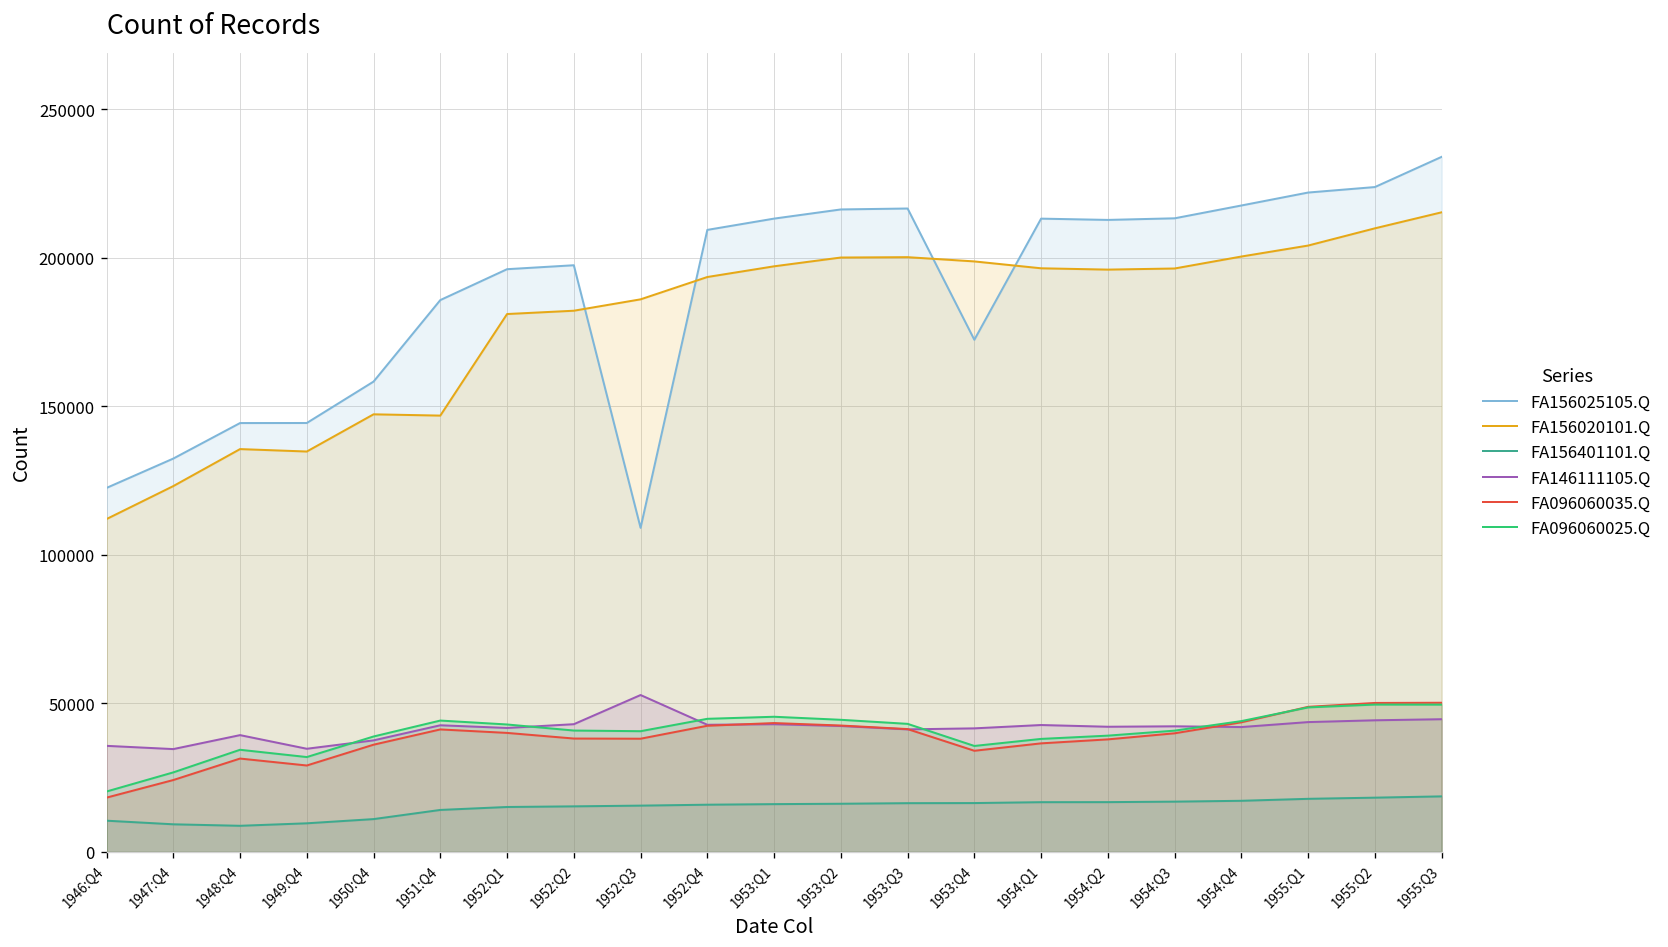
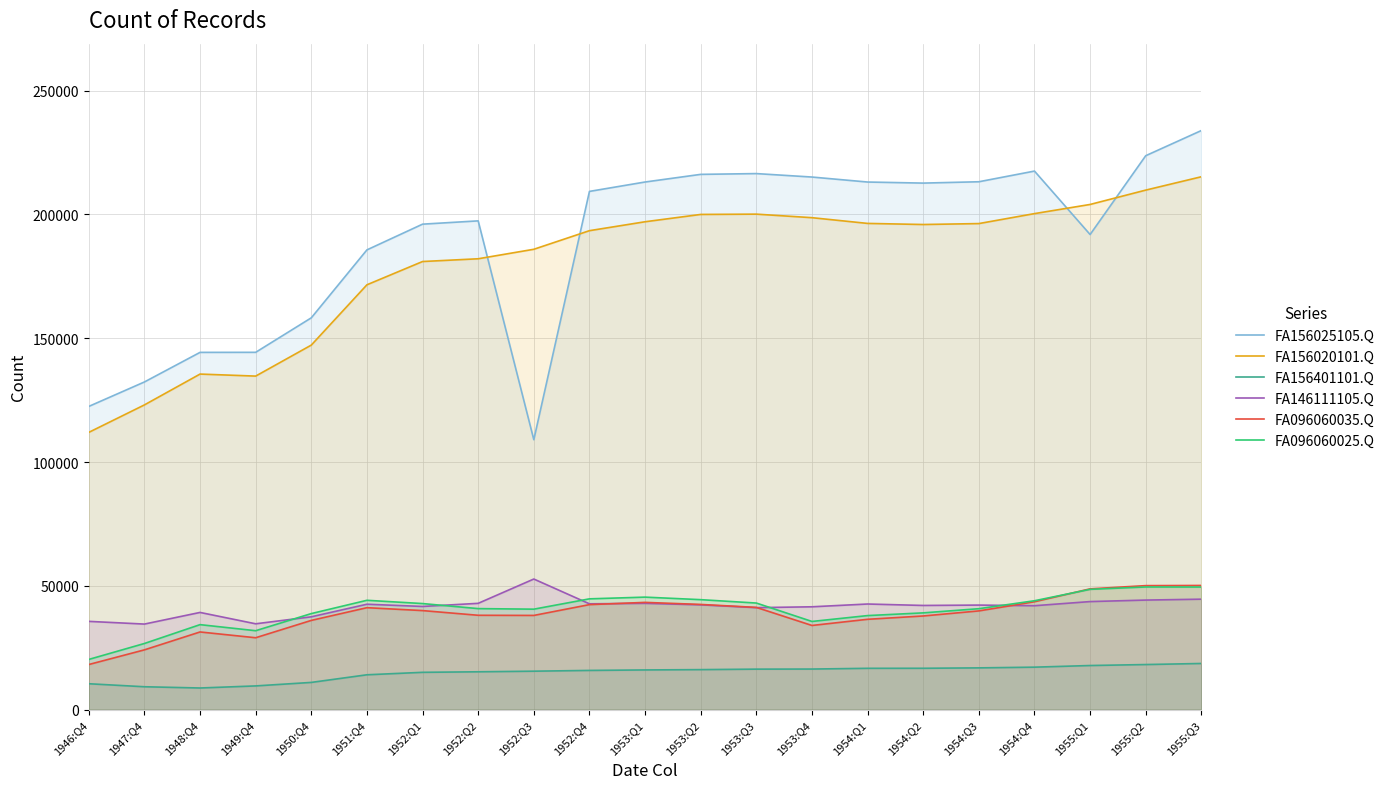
  {
    "FA156025105.Q": {
      "1946:Q4": 122000,
      "1947:Q4": 132000,
      "1948:Q4": 144000,
      "1949:Q4": 144000,
      "1950:Q4": 158000,
      "1951:Q4": 186000,
      "1952:Q1": 196000,
      "1952:Q2": 197000,
      "1952:Q3": 109000,
      "1952:Q4": 209000,
      "1953:Q1": 213000,
      "1953:Q2": 216000,
      "1953:Q3": 217000,
-     "1953:Q4": 172000,
+     "1953:Q4": 215000,
      "1954:Q1": 213000,
      "1954:Q2": 213000,
      "1954:Q3": 213000,
      "1954:Q4": 218000,
-     "1955:Q1": 222000,
+     "1955:Q1": 192000,
      "1955:Q2": 224000,
      "1955:Q3": 234000
    },
    "FA156020101.Q": {
      "1946:Q4": 112000,
      "1947:Q4": 123000,
      "1948:Q4": 136000,
      "1949:Q4": 135000,
      "1950:Q4": 147000,
-     "1951:Q4": 147000,
+     "1951:Q4": 172000,
      "1952:Q1": 181000,
      "1952:Q2": 182000,
      "1952:Q3": 186000,
      "1952:Q4": 193000,
      "1953:Q1": 197000,
      "1953:Q2": 200000,
      "1953:Q3": 200000,
      "1953:Q4": 199000,
      "1954:Q1": 196000,
      "1954:Q2": 196000,
      "1954:Q3": 196000,
      "1954:Q4": 200000,
      "1955:Q1": 204000,
      "1955:Q2": 210000,
      "1955:Q3": 215000
    },
    "FA146111105.Q": {
      "1946:Q4": 36000,
      "1947:Q4": 35000,
      "1948:Q4": 39000,
      "1949:Q4": 35000,
      "1950:Q4": 38000,
      "1951:Q4": 43000,
      "1952:Q1": 42000,
      "1952:Q2": 43000,
      "1952:Q3": 53000,
      "1953:Q4": 42000,
      "1954:Q1": 43000,
      "1954:Q2": 42000,
      "1954:Q3": 42000,
      "1954:Q4": 42000,
      "1955:Q1": 44000,
      "1955:Q2": 44000,
      "1955:Q3": 45000
    },
    "FA096060035.Q": {
      "1946:Q4": 18000,
      "1947:Q4": 24000,
      "1948:Q4": 31000,
      "1949:Q4": 29000,
      "1950:Q4": 36000,
      "1951:Q4": 41000,
      "1952:Q1": 40000,
      "1952:Q2": 38000,
      "1952:Q3": 38000,
      "1953:Q4": 34000,
      "1954:Q1": 37000,
      "1954:Q2": 38000
    }
  }
